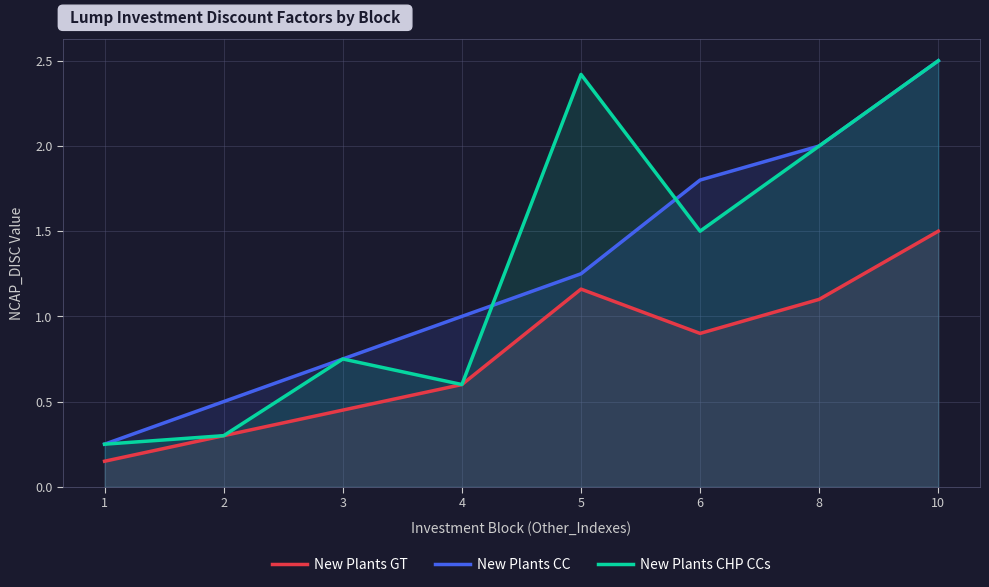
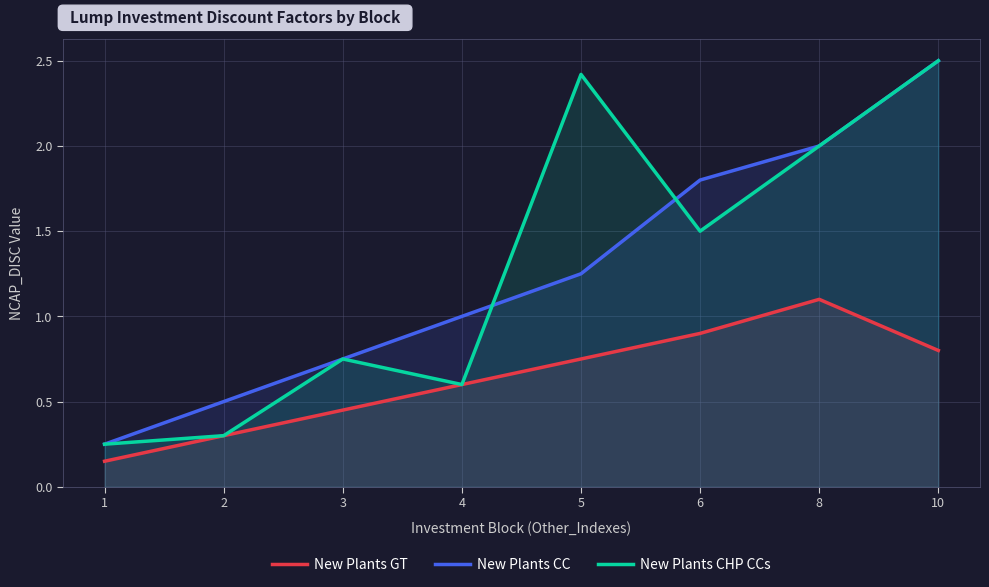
  {
    "New Plants GT": {
      "1": 0.15,
      "3": 0.45,
-     "5": 1.16,
+     "5": 0.75,
      "6": 0.90,
      "8": 1.10,
-     "10": 1.5
+     "10": 0.8
    },
    "New Plants CC": {
      "2": 0.50,
      "4": 1.00,
      "5": 1.25,
      "6": 1.80
    },
    "New Plants CHP CCs": {
      "5": 2.42,
      "6": 1.50
    }
  }
